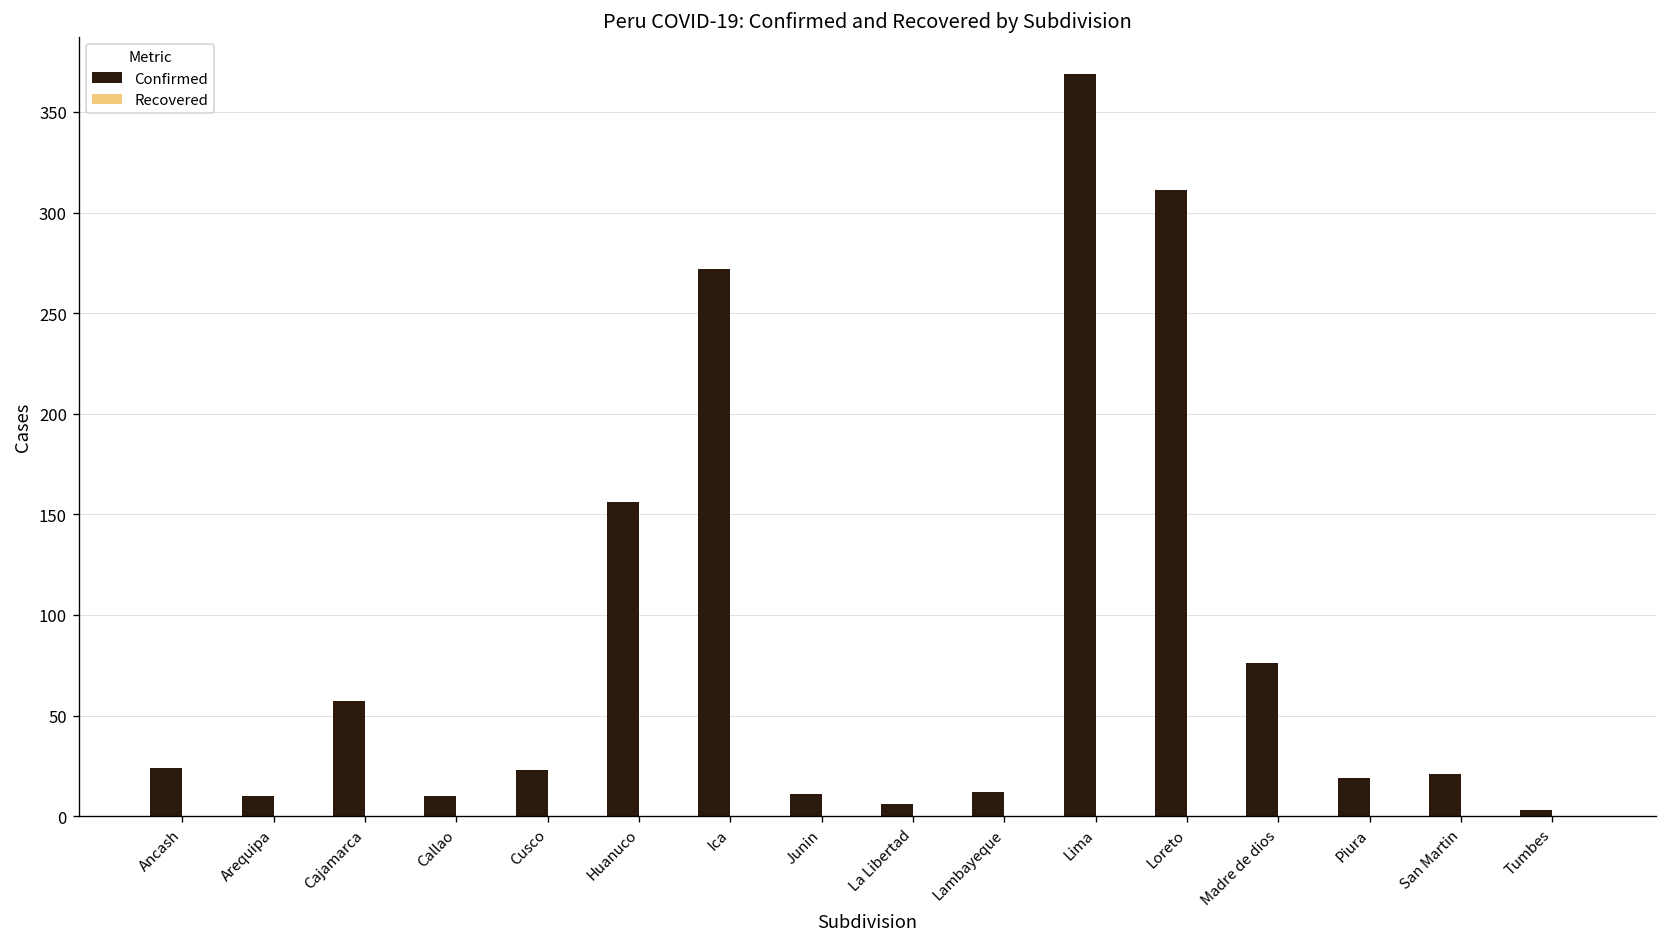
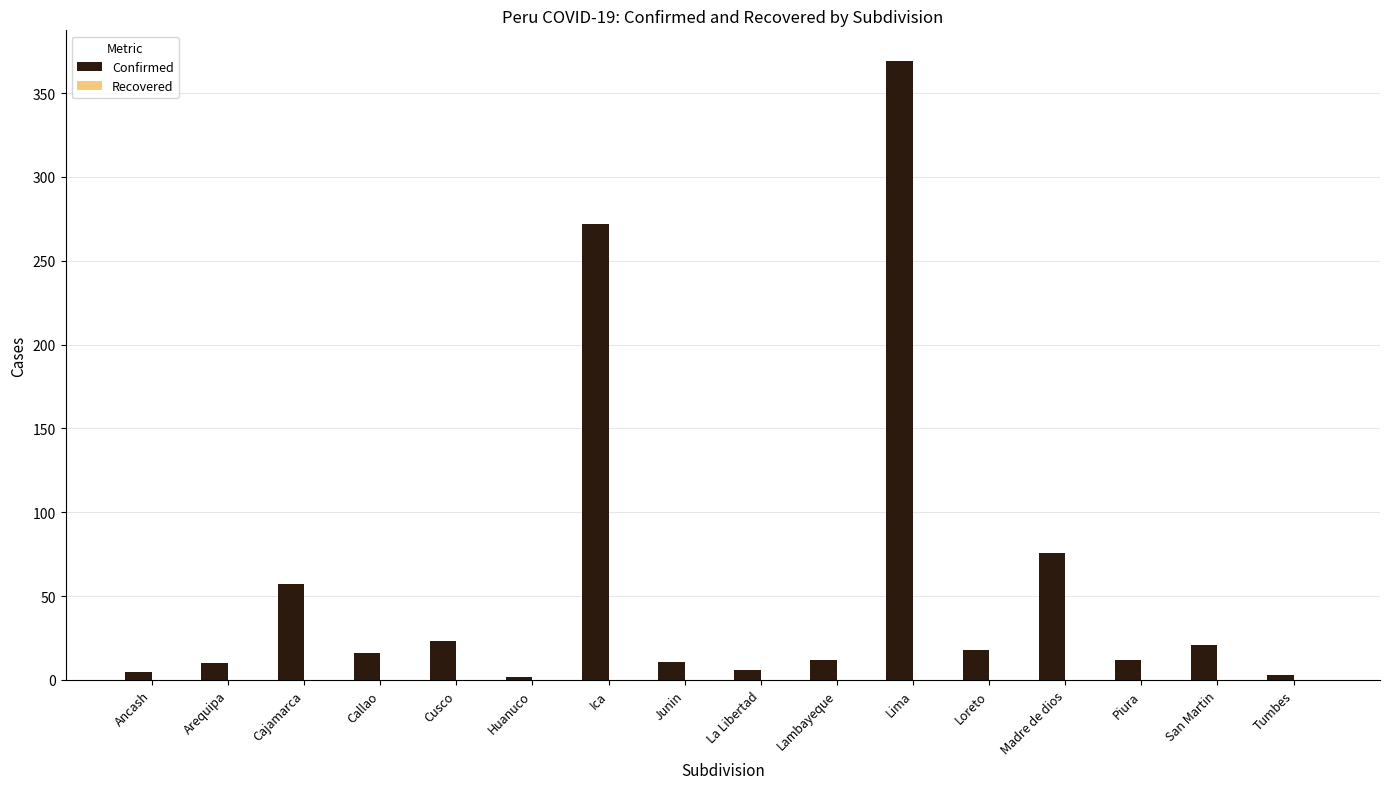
  {
    "Confirmed": {
-     "Ancash": 24,
+     "Ancash": 5,
      "Arequipa": 10,
      "Cajamarca": 57,
-     "Callao": 10,
+     "Callao": 16,
      "Cusco": 23,
-     "Huanuco": 156,
+     "Huanuco": 2,
      "Ica": 272,
      "Junin": 11,
      "La Libertad": 6,
      "Lambayeque": 12,
      "Lima": 369,
-     "Loreto": 311,
+     "Loreto": 18,
      "Madre de dios": 76,
-     "Piura": 19,
+     "Piura": 12,
      "San Martin": 21,
      "Tumbes": 3
    },
    "Recovered": {
      "Ancash": 0,
      "Arequipa": 0,
      "Cajamarca": 0,
      "Callao": 0,
      "Cusco": 0,
      "Huanuco": 0,
      "Ica": 0,
      "Junin": 0,
      "La Libertad": 0,
      "Lambayeque": 0,
      "Lima": 0,
      "Loreto": 0,
      "Madre de dios": 0,
      "Piura": 0,
      "San Martin": 0,
      "Tumbes": 0
    }
  }
